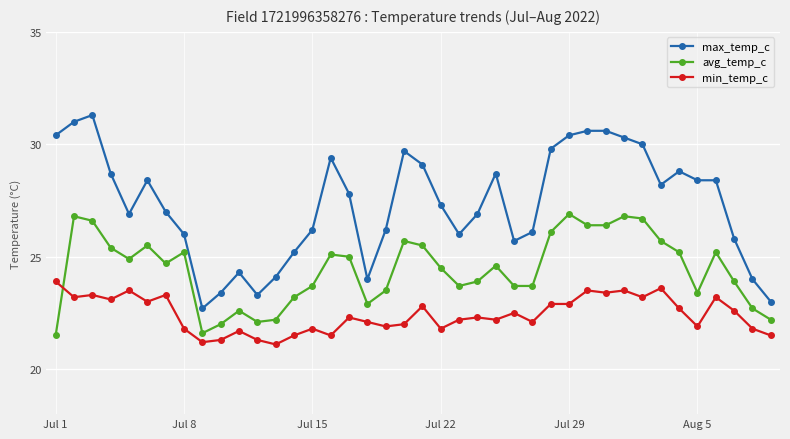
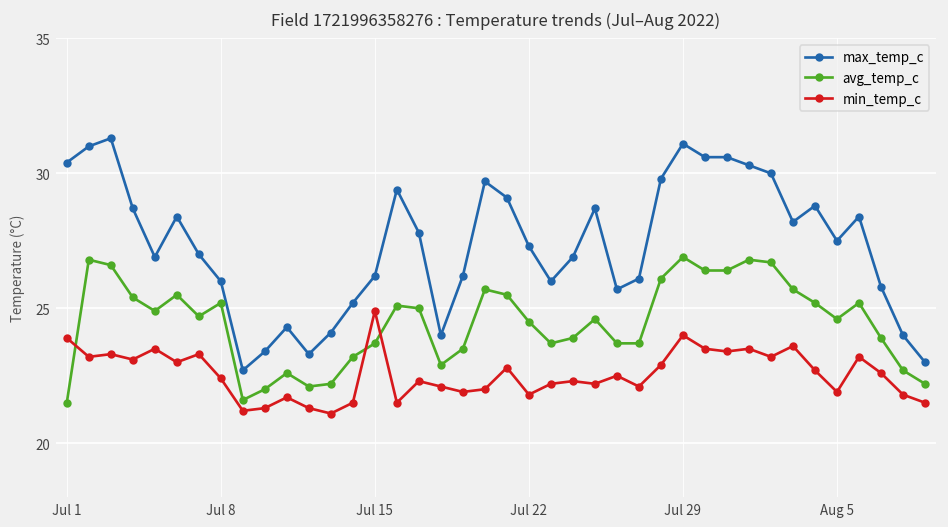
  {
    "max_temp_c": {
      "Jul 1": 30.4,
      "Jul 8": 26.0,
      "Jul 15": 26.2,
      "Jul 22": 27.3,
-     "Jul 29": 30.4,
-     "Aug 5": 28.4
+     "Jul 29": 31.1,
+     "Aug 5": 27.5
    },
    "avg_temp_c": {
      "Jul 1": 21.5,
      "Jul 8": 25.2,
      "Jul 15": 23.7,
      "Jul 22": 24.5,
      "Jul 29": 26.9,
-     "Aug 5": 23.4
+     "Aug 5": 24.6
    },
    "min_temp_c": {
      "Jul 1": 23.9,
-     "Jul 8": 21.8,
-     "Jul 15": 21.8,
+     "Jul 8": 22.4,
+     "Jul 15": 24.9,
      "Jul 22": 21.8,
-     "Jul 29": 22.9,
+     "Jul 29": 24.0,
      "Aug 5": 21.9
    }
  }
